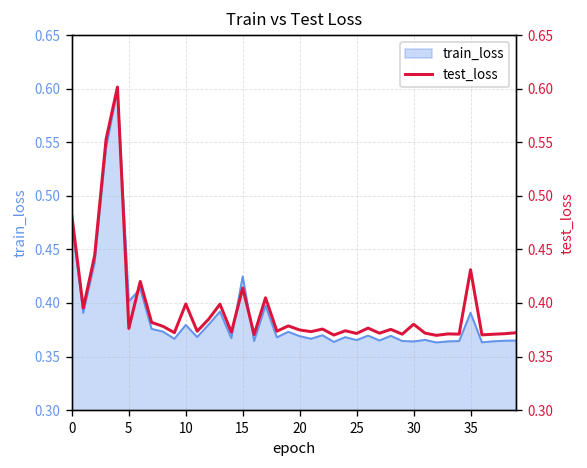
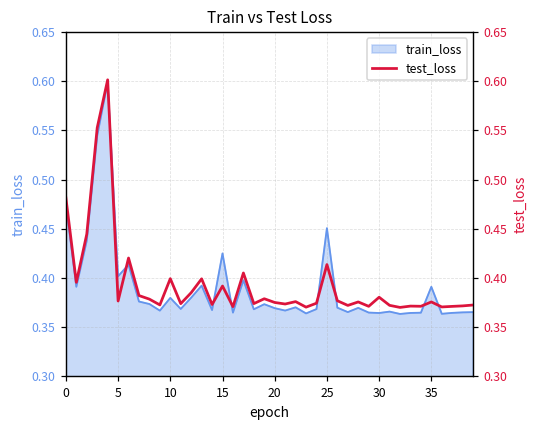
  {
    "train_loss": {
      "0": 0.47,
      "5": 0.40,
      "10": 0.38,
      "15": 0.42,
      "20": 0.37,
-     "25": 0.37,
+     "25": 0.45,
      "30": 0.36,
      "35": 0.39
    },
    "test_loss": {
      "0": 0.48,
      "5": 0.38,
      "10": 0.40,
-     "15": 0.41,
+     "15": 0.39,
      "20": 0.37,
-     "25": 0.37,
+     "25": 0.41,
      "30": 0.38,
-     "35": 0.43
+     "35": 0.38
    }
  }
